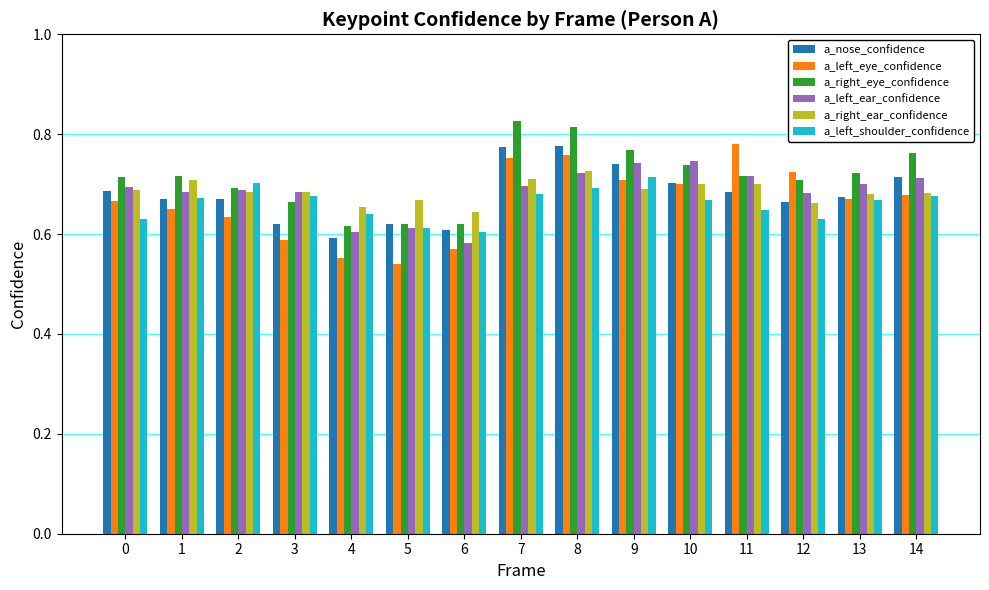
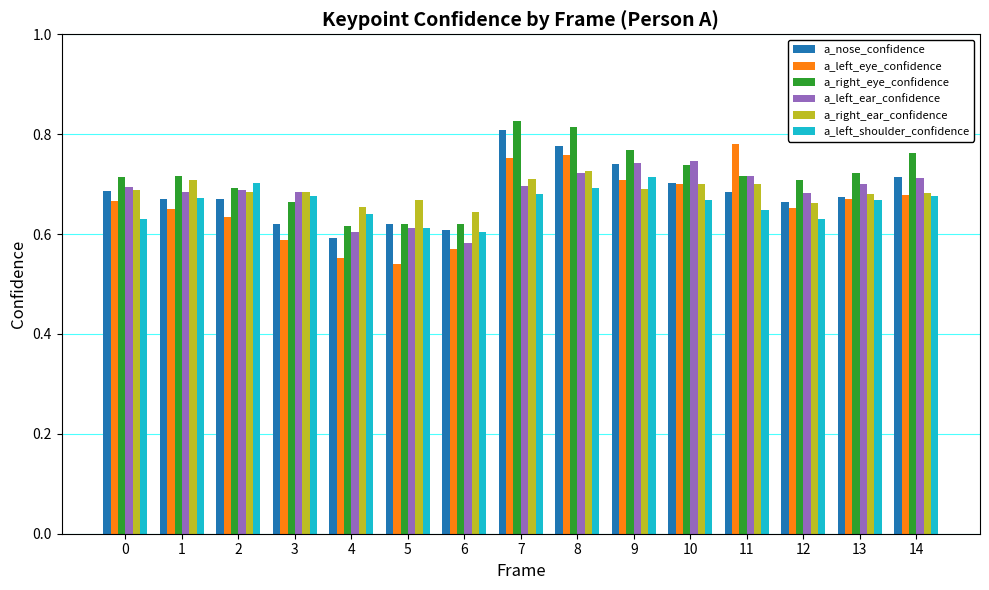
  {
    "a_nose_confidence": {
      "0": 0.69,
      "1": 0.67,
      "2": 0.67,
      "3": 0.62,
      "4": 0.59,
      "5": 0.62,
      "6": 0.61,
-     "7": 0.77,
+     "7": 0.81,
      "8": 0.78,
      "9": 0.74,
      "10": 0.70,
      "11": 0.68,
      "12": 0.66,
      "13": 0.67,
      "14": 0.71
    },
    "a_left_eye_confidence": {
      "0": 0.67,
      "1": 0.65,
      "2": 0.63,
      "3": 0.59,
      "4": 0.55,
      "5": 0.54,
      "6": 0.57,
      "7": 0.75,
      "8": 0.76,
      "9": 0.71,
      "10": 0.70,
      "11": 0.78,
-     "12": 0.72,
+     "12": 0.65,
      "13": 0.67,
      "14": 0.68
    },
    "a_right_eye_confidence": {
      "0": 0.71,
      "1": 0.72,
      "2": 0.69,
      "3": 0.67,
      "4": 0.62,
      "5": 0.62,
      "6": 0.62,
      "7": 0.83,
      "8": 0.81,
      "9": 0.77,
      "10": 0.74,
      "11": 0.72,
      "12": 0.71,
      "13": 0.72,
      "14": 0.76
    },
    "a_left_ear_confidence": {
      "0": 0.69,
      "1": 0.68,
      "2": 0.69,
      "3": 0.68,
      "4": 0.60,
      "5": 0.61,
      "6": 0.58,
      "7": 0.70,
      "8": 0.72,
      "9": 0.74,
      "10": 0.75,
      "11": 0.72,
      "12": 0.68,
      "13": 0.70,
      "14": 0.71
    },
    "a_right_ear_confidence": {
      "0": 0.69,
      "1": 0.71,
      "2": 0.68,
      "3": 0.68,
      "4": 0.65,
      "5": 0.67,
      "6": 0.65,
      "7": 0.71,
      "8": 0.73,
      "9": 0.69,
      "10": 0.70,
      "11": 0.70,
      "12": 0.66,
      "13": 0.68,
      "14": 0.68
    },
    "a_left_shoulder_confidence": {
      "0": 0.63,
      "1": 0.67,
      "2": 0.70,
      "3": 0.68,
      "4": 0.64,
      "5": 0.61,
      "6": 0.60,
      "7": 0.68,
      "8": 0.69,
      "9": 0.71,
      "10": 0.67,
      "11": 0.65,
      "12": 0.63,
      "13": 0.67,
      "14": 0.68
    }
  }
